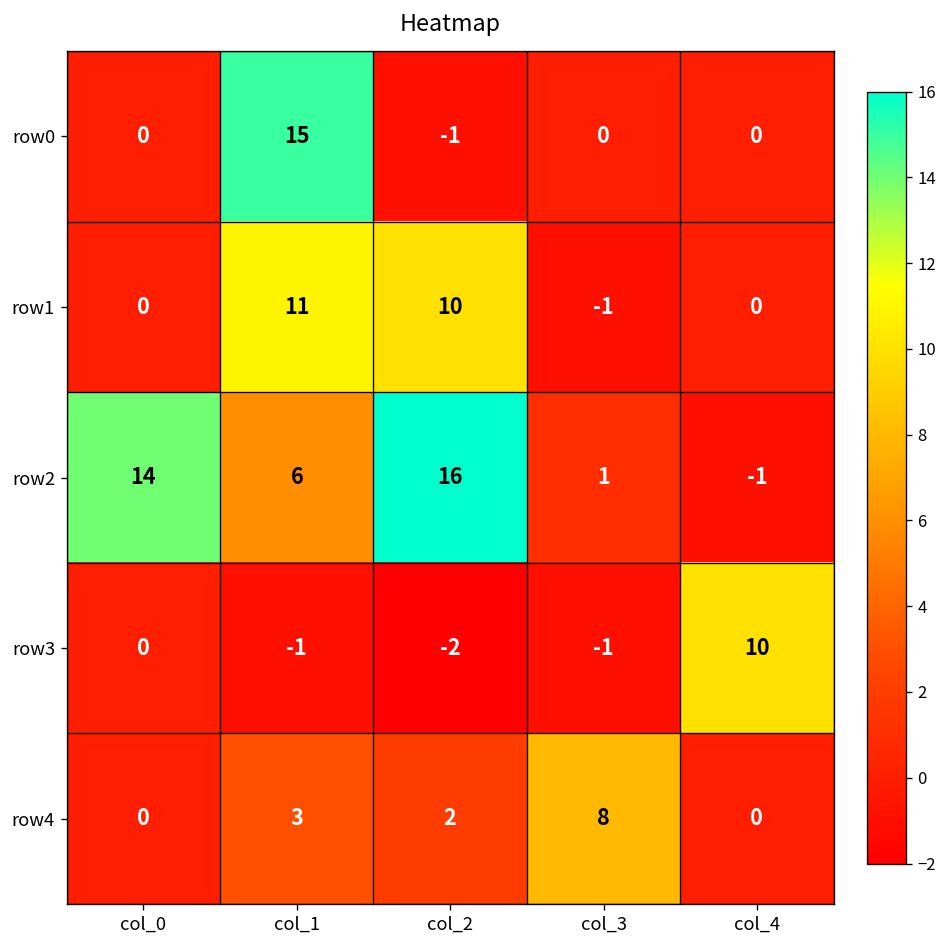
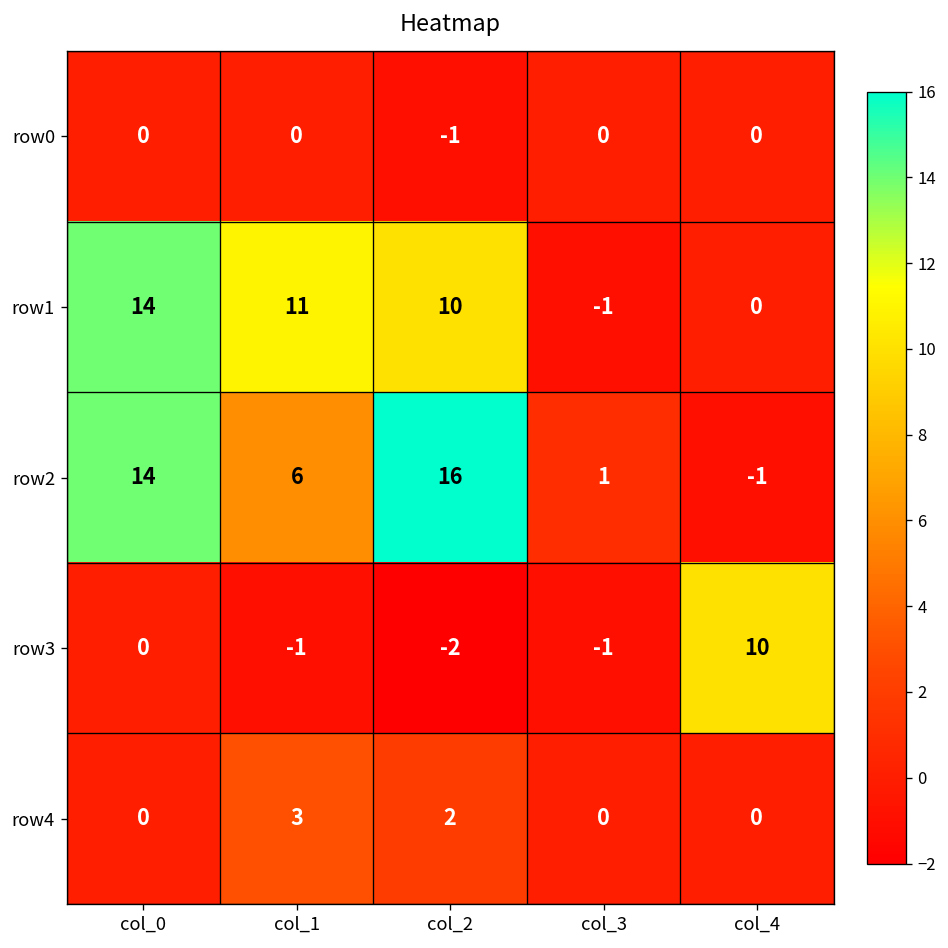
  {
    "row0": {
      "col_0": 0,
-     "col_1": 15,
+     "col_1": 0,
      "col_2": -1,
      "col_3": 0,
      "col_4": 0
    },
    "row1": {
-     "col_0": 0,
+     "col_0": 14,
      "col_1": 11,
      "col_2": 10,
      "col_3": -1,
      "col_4": 0
    },
    "row2": {
      "col_0": 14,
      "col_1": 6,
      "col_2": 16,
      "col_3": 1,
      "col_4": -1
    },
    "row3": {
      "col_0": 0,
      "col_1": -1,
      "col_2": -2,
      "col_3": -1,
      "col_4": 10
    },
    "row4": {
      "col_0": 0,
      "col_1": 3,
      "col_2": 2,
-     "col_3": 8,
+     "col_3": 0,
      "col_4": 0
    }
  }
